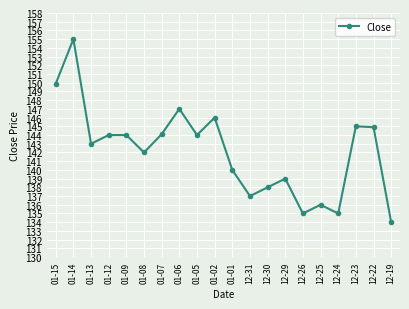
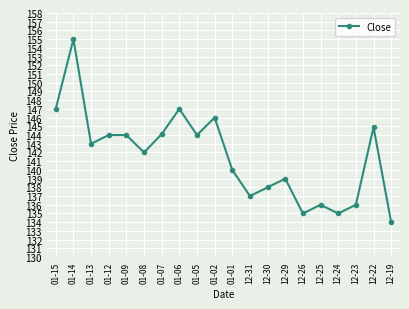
  {
-   "01-15": 150,
+   "01-15": 147,
    "01-14": 155,
    "01-13": 143,
    "01-12": 144,
    "01-09": 144,
    "01-08": 142,
    "01-07": 144,
    "01-06": 147,
    "01-05": 144,
    "01-02": 146,
    "01-01": 140,
    "12-31": 137,
    "12-30": 138,
    "12-29": 139,
    "12-26": 135,
    "12-25": 136,
    "12-24": 135,
-   "12-23": 145,
+   "12-23": 136,
    "12-22": 145,
    "12-19": 134
  }
